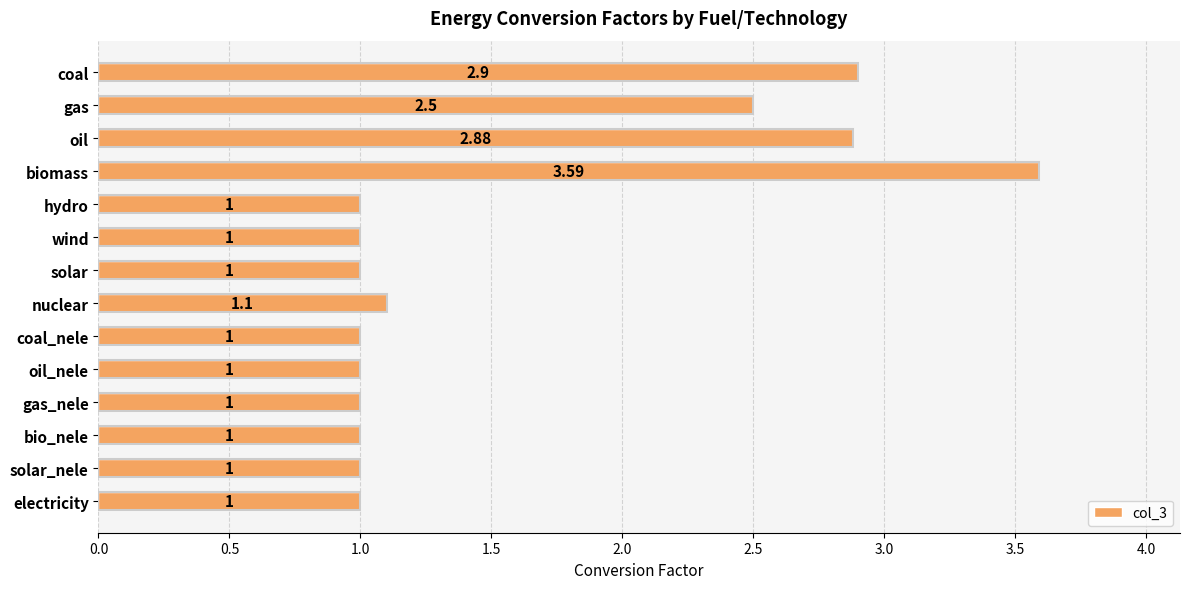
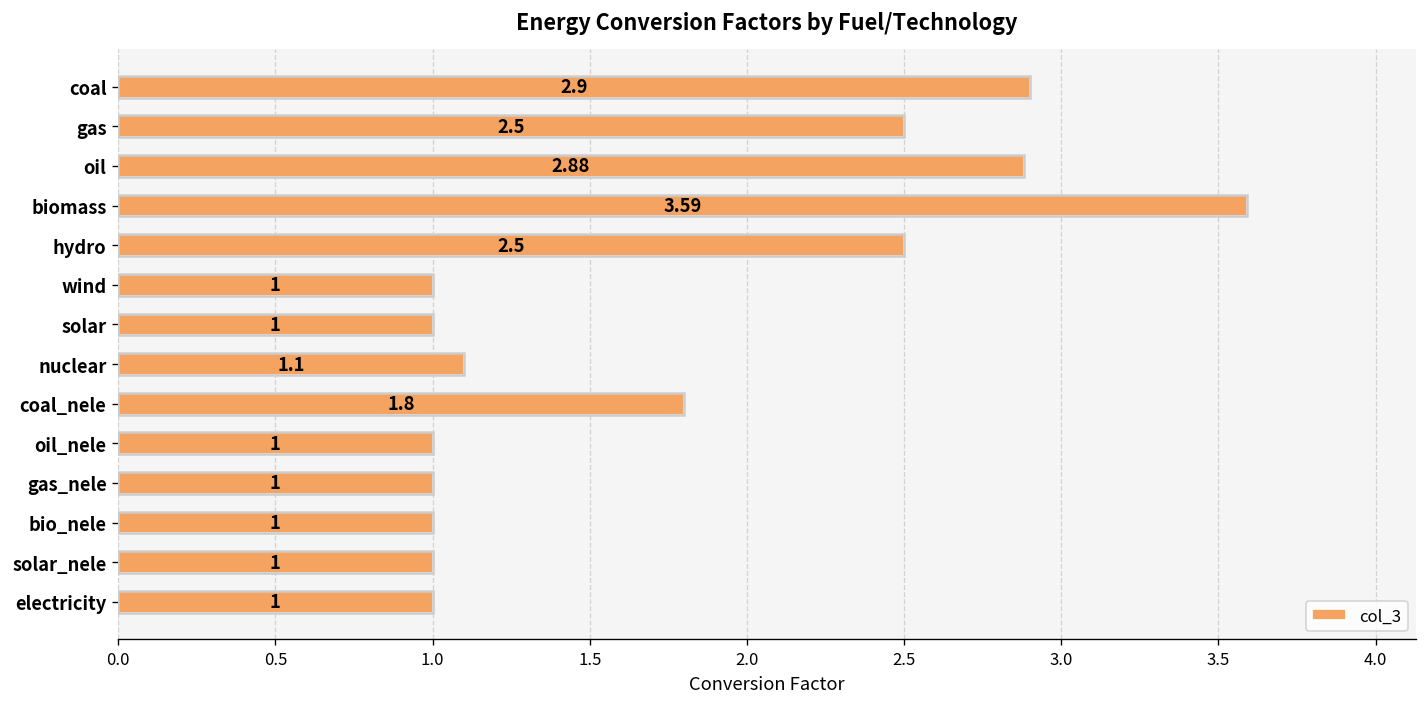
  {
    "coal": 2.9,
    "gas": 2.5,
    "oil": 2.88,
    "biomass": 3.59,
-   "hydro": 1,
+   "hydro": 2.5,
    "wind": 1,
    "solar": 1,
    "nuclear": 1.1,
-   "coal_nele": 1,
+   "coal_nele": 1.8,
    "oil_nele": 1,
    "gas_nele": 1,
    "bio_nele": 1,
    "solar_nele": 1,
    "electricity": 1
  }
